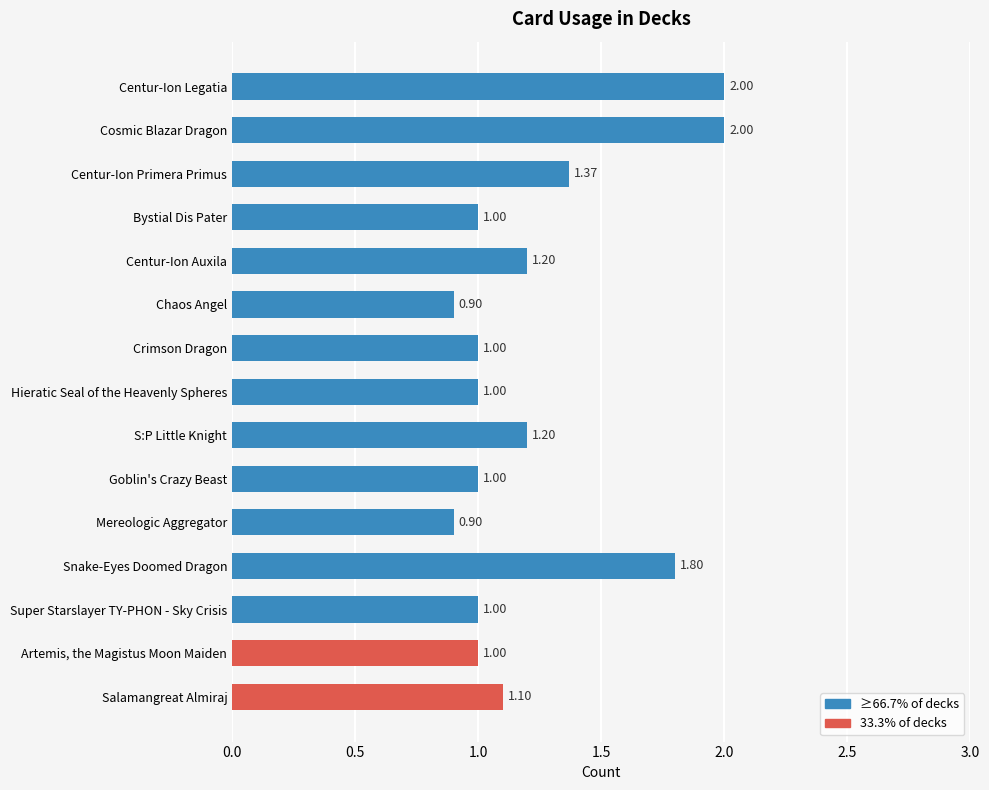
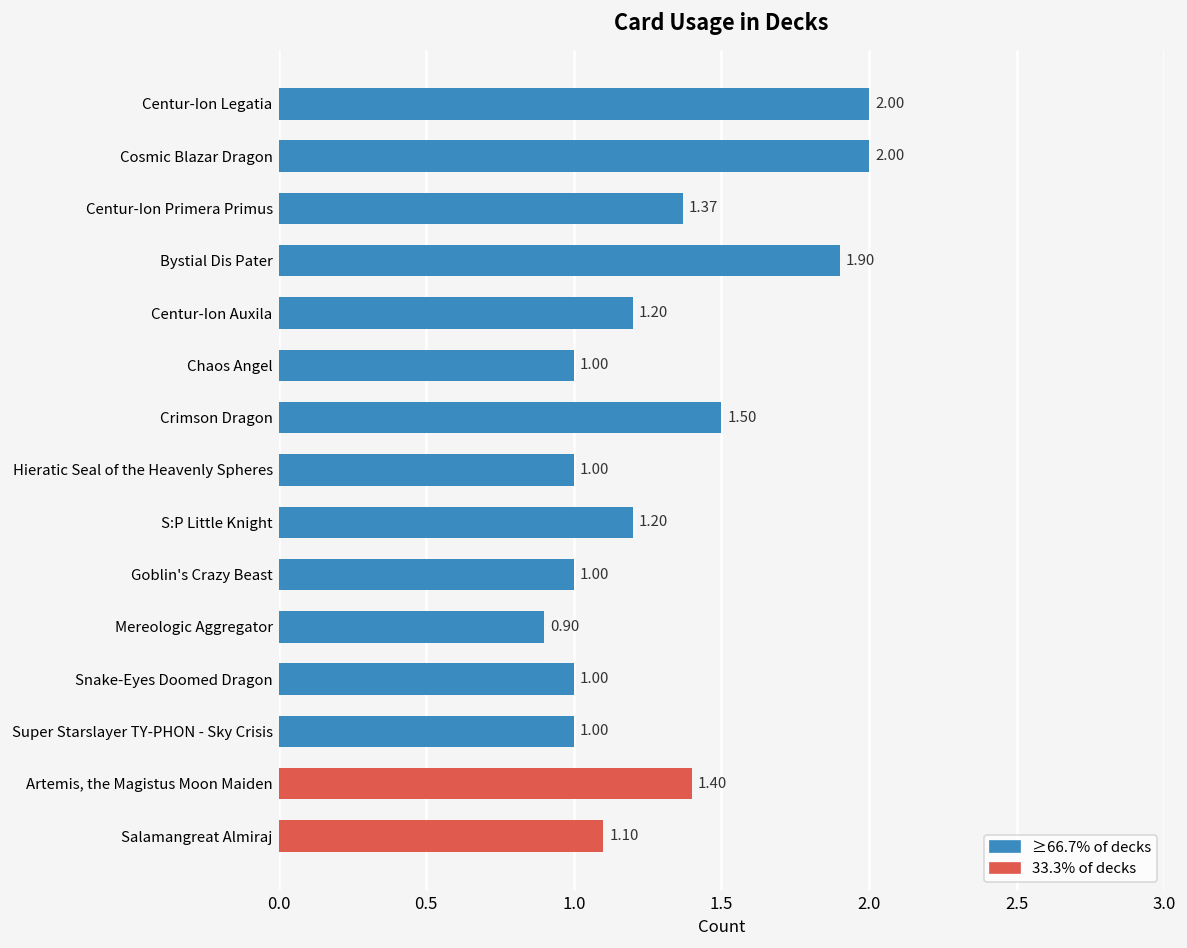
  {
    "Centur-Ion Legatia": 2.00,
    "Cosmic Blazar Dragon": 2.00,
    "Centur-Ion Primera Primus": 1.37,
-   "Bystial Dis Pater": 1.00,
+   "Bystial Dis Pater": 1.90,
    "Centur-Ion Auxila": 1.20,
-   "Chaos Angel": 0.90,
-   "Crimson Dragon": 1.00,
+   "Chaos Angel": 1.00,
+   "Crimson Dragon": 1.50,
    "Hieratic Seal of the Heavenly Spheres": 1.00,
    "S:P Little Knight": 1.20,
    "Goblin's Crazy Beast": 1.00,
    "Mereologic Aggregator": 0.90,
-   "Snake-Eyes Doomed Dragon": 1.80,
+   "Snake-Eyes Doomed Dragon": 1.00,
    "Super Starslayer TY-PHON - Sky Crisis": 1.00,
-   "Artemis, the Magistus Moon Maiden": 1.00,
+   "Artemis, the Magistus Moon Maiden": 1.40,
    "Salamangreat Almiraj": 1.10
  }
